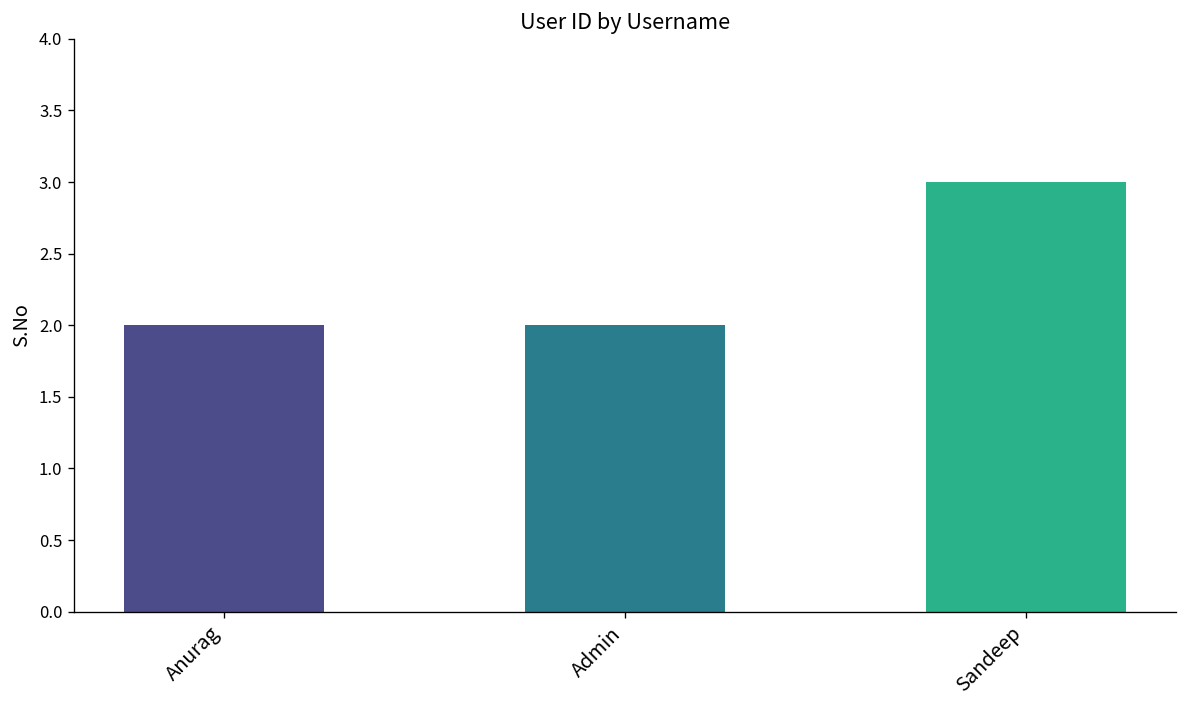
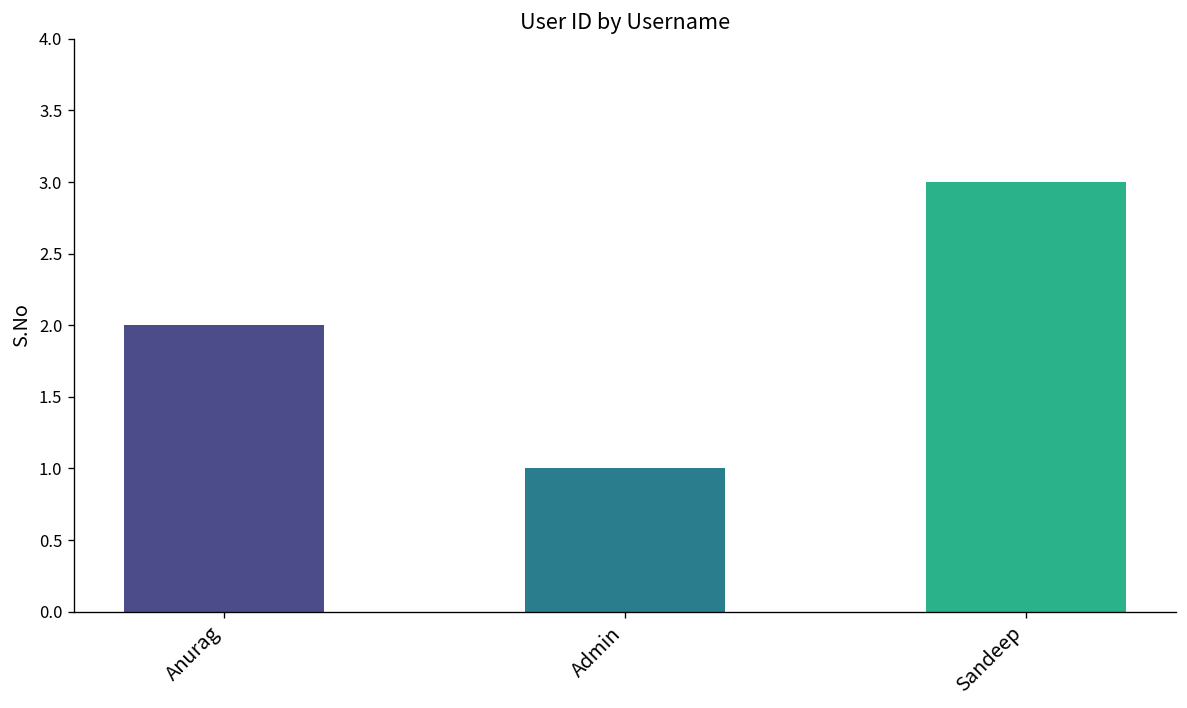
  {
    "Anurag": 2,
-   "Admin": 2,
+   "Admin": 1,
    "Sandeep": 3
  }
